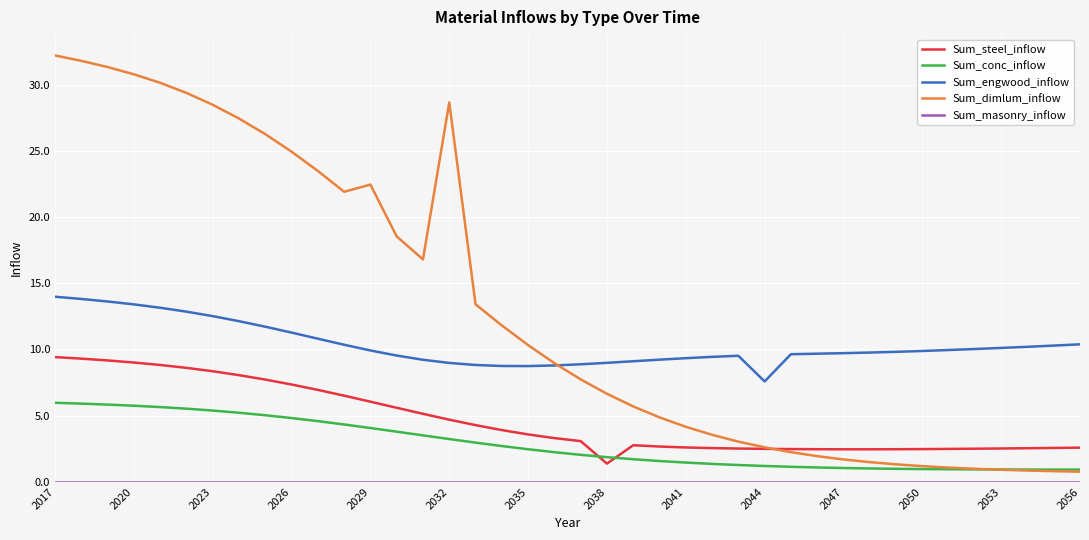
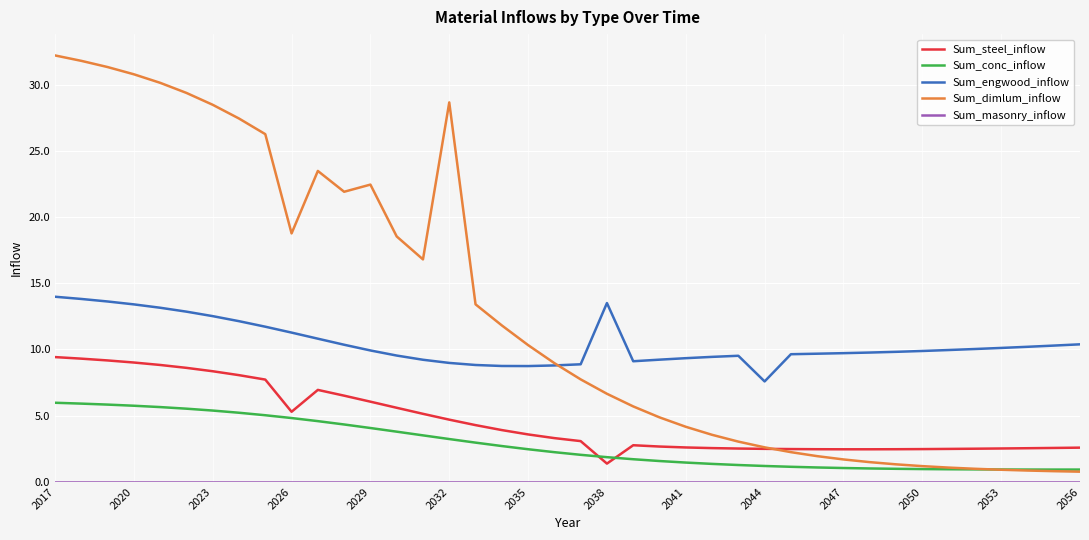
  {
    "Sum_steel_inflow": {
      "2017": 9.4,
      "2020": 9.0,
      "2023": 8.4,
-     "2026": 7.4,
+     "2026": 5.3,
      "2029": 6.1,
      "2032": 4.7,
      "2035": 3.6,
      "2038": 1.4,
      "2041": 2.6,
      "2047": 2.5,
      "2050": 2.5,
      "2053": 2.5,
      "2056": 2.6
    },
    "Sum_conc_inflow": {
      "2017": 6.0,
      "2020": 5.8,
      "2023": 5.4,
      "2026": 4.8,
      "2029": 4.1,
      "2032": 3.2,
      "2035": 2.5,
      "2038": 1.9,
      "2041": 1.5,
      "2044": 1.2,
      "2047": 1.0,
      "2050": 1.0
    },
    "Sum_engwood_inflow": {
      "2017": 14.0,
      "2020": 13.4,
      "2023": 12.5,
      "2026": 11.3,
      "2029": 9.9,
      "2032": 9.0,
      "2035": 8.7,
-     "2038": 9.0,
+     "2038": 13.5,
      "2041": 9.3,
      "2044": 7.6,
      "2047": 9.7,
      "2050": 9.9,
      "2053": 10.1,
      "2056": 10.4
    },
    "Sum_dimlum_inflow": {
      "2017": 32.2,
      "2020": 30.8,
      "2023": 28.5,
-     "2026": 24.9,
+     "2026": 18.8,
      "2029": 22.4,
      "2032": 28.6,
      "2035": 10.3,
      "2038": 6.7,
      "2041": 4.2,
      "2047": 1.7,
      "2050": 1.2
    },
    "Sum_masonry_inflow": {
      "2017": 0.0,
      "2020": 0.0,
      "2023": 0.0,
      "2026": 0.0,
      "2029": 0.0,
      "2032": 0.0,
      "2035": 0.0,
      "2038": 0.0,
      "2041": 0.0,
      "2044": 0.0,
      "2047": 0.0,
      "2050": 0.0,
      "2053": 0.0,
      "2056": 0.0
    }
  }
